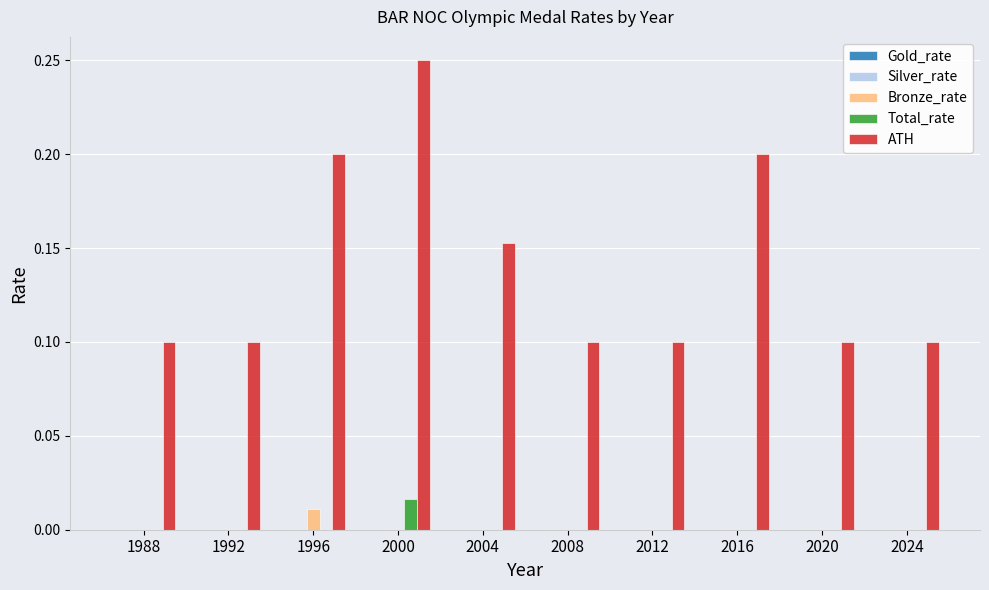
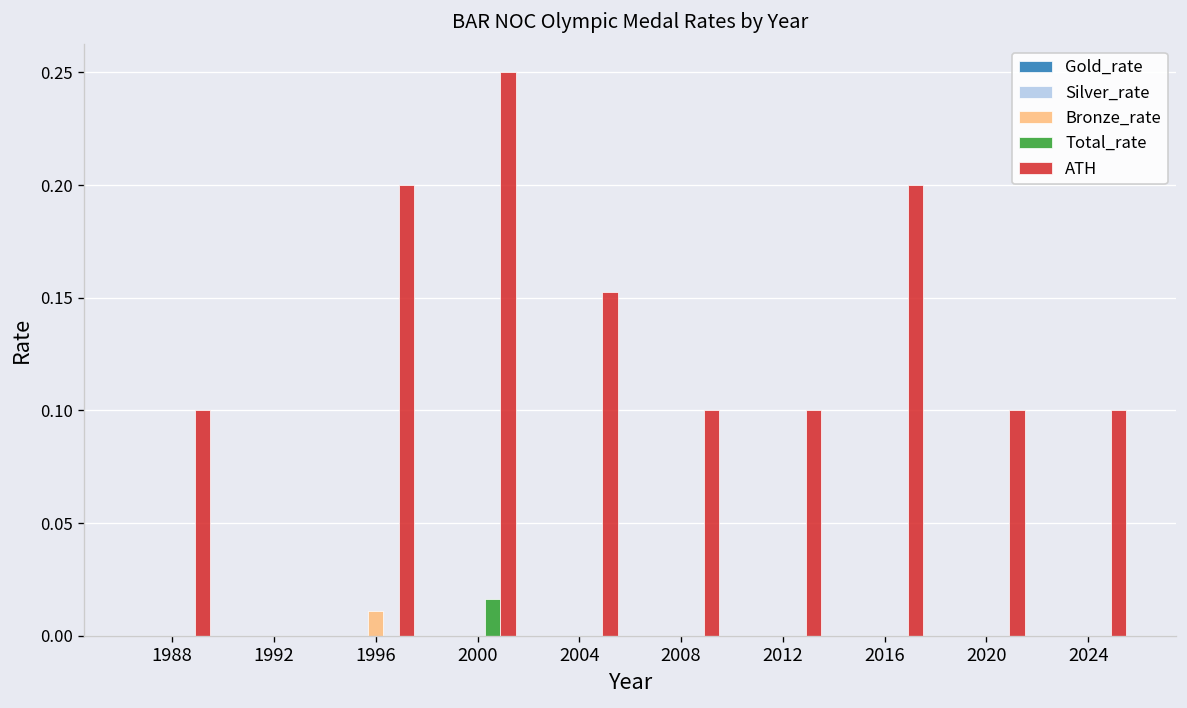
  {
    "Gold_rate": {
      "1988": 0.0,
      "1992": 0.0,
      "1996": 0.0,
      "2000": 0.0,
      "2004": 0.0,
      "2008": 0.0,
      "2012": 0.0,
      "2016": 0.0,
      "2020": 0.0,
      "2024": 0.0
    },
    "Silver_rate": {
      "1988": 0.0,
      "1992": 0.0,
      "1996": 0.0,
      "2000": 0.0,
      "2004": 0.0,
      "2008": 0.0,
      "2012": 0.0,
      "2016": 0.0,
      "2020": 0.0,
      "2024": 0.0
    },
    "Bronze_rate": {
      "1988": 0.0,
      "1992": 0.0,
      "1996": 0.011,
      "2000": 0.0,
      "2004": 0.0,
      "2008": 0.0,
      "2012": 0.0,
      "2016": 0.0,
      "2020": 0.0,
      "2024": 0.0
    },
    "Total_rate": {
      "1988": 0.0,
      "1992": 0.0,
      "1996": 0.0,
      "2000": 0.016,
      "2004": 0.0,
      "2008": 0.0,
      "2012": 0.0,
      "2016": 0.0,
      "2020": 0.0,
      "2024": 0.0
    },
    "ATH": {
      "1988": 0.1,
-     "1992": 0.1,
+     "1992": 0.0,
      "1996": 0.2,
      "2000": 0.250,
      "2004": 0.152,
      "2008": 0.1,
      "2012": 0.1,
      "2016": 0.2,
      "2020": 0.1,
      "2024": 0.1
    }
  }
